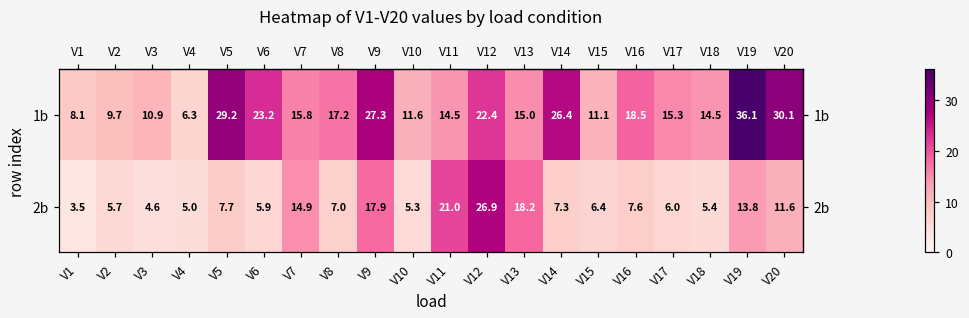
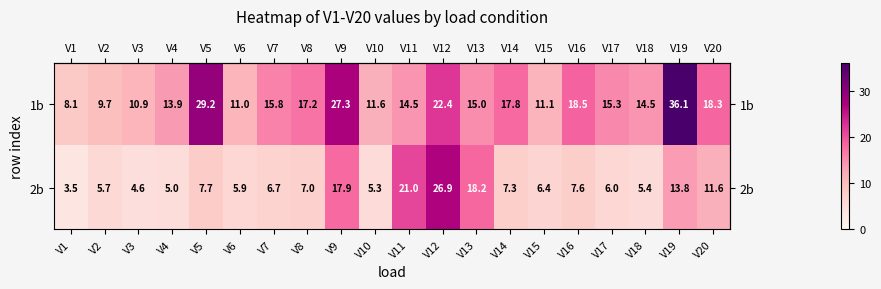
  {
    "1b": {
      "V1": 8.1,
      "V2": 9.7,
      "V3": 10.9,
-     "V4": 6.3,
+     "V4": 13.9,
      "V5": 29.2,
-     "V6": 23.2,
+     "V6": 11.0,
      "V7": 15.8,
      "V8": 17.2,
      "V9": 27.3,
      "V10": 11.6,
      "V11": 14.5,
      "V12": 22.4,
      "V13": 15.0,
-     "V14": 26.4,
+     "V14": 17.8,
      "V15": 11.1,
      "V16": 18.5,
      "V17": 15.3,
      "V18": 14.5,
      "V19": 36.1,
-     "V20": 30.1
+     "V20": 18.3
    },
    "2b": {
      "V1": 3.5,
      "V2": 5.7,
      "V3": 4.6,
      "V4": 5.0,
      "V5": 7.7,
      "V6": 5.9,
-     "V7": 14.9,
+     "V7": 6.7,
      "V8": 7.0,
      "V9": 17.9,
      "V10": 5.3,
      "V11": 21.0,
      "V12": 26.9,
      "V13": 18.2,
      "V14": 7.3,
      "V15": 6.4,
      "V16": 7.6,
      "V17": 6.0,
      "V18": 5.4,
      "V19": 13.8,
      "V20": 11.6
    }
  }
